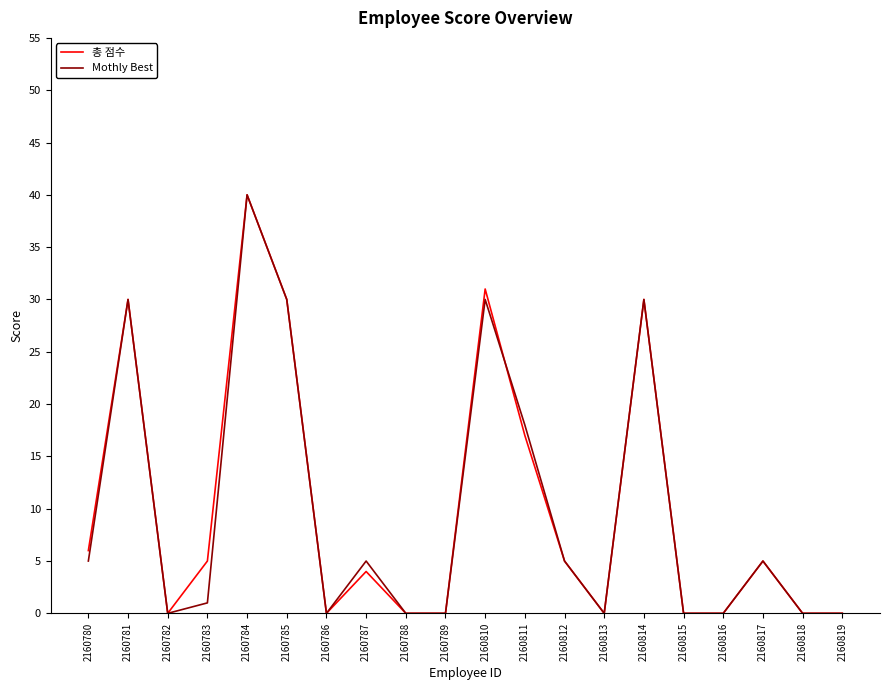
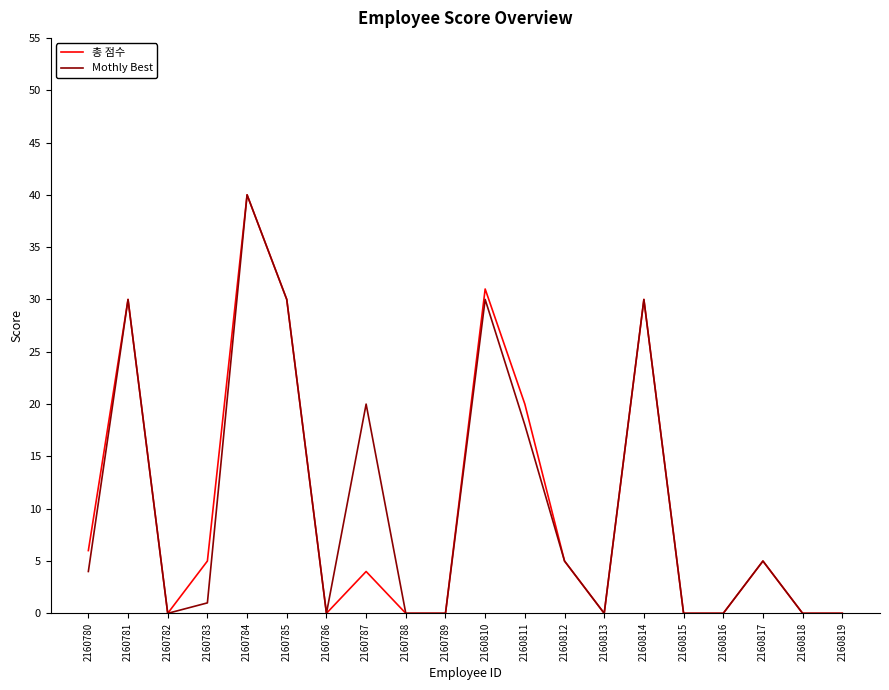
  {
    "총 점수": {
      "2160780": 6,
      "2160783": 5,
      "2160787": 4,
      "2160810": 31,
-     "2160811": 17
+     "2160811": 20
    },
    "Mothly Best": {
-     "2160780": 5,
+     "2160780": 4,
      "2160783": 1,
-     "2160787": 5,
+     "2160787": 20,
      "2160810": 30,
      "2160811": 18
    }
  }
